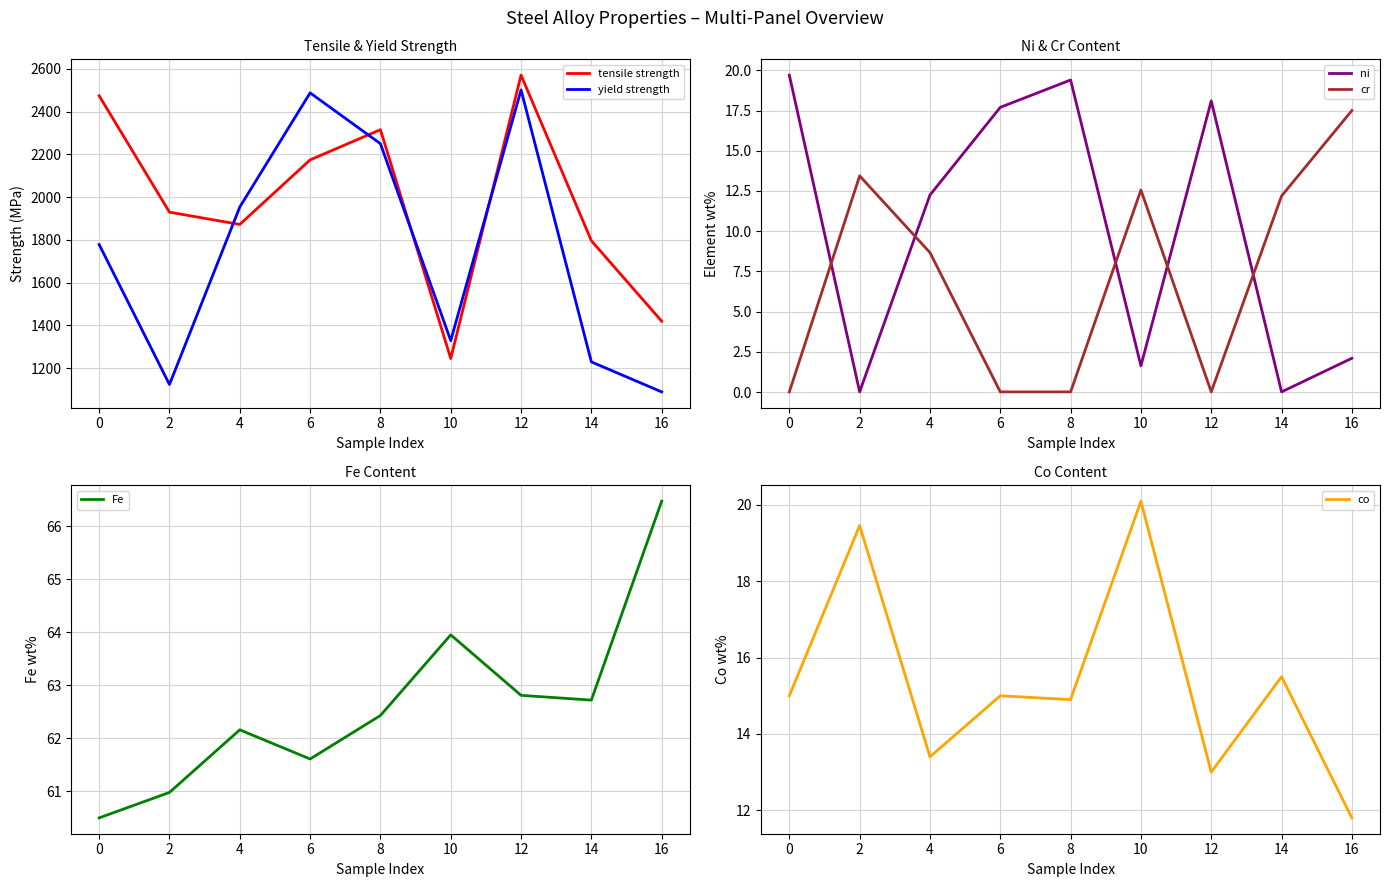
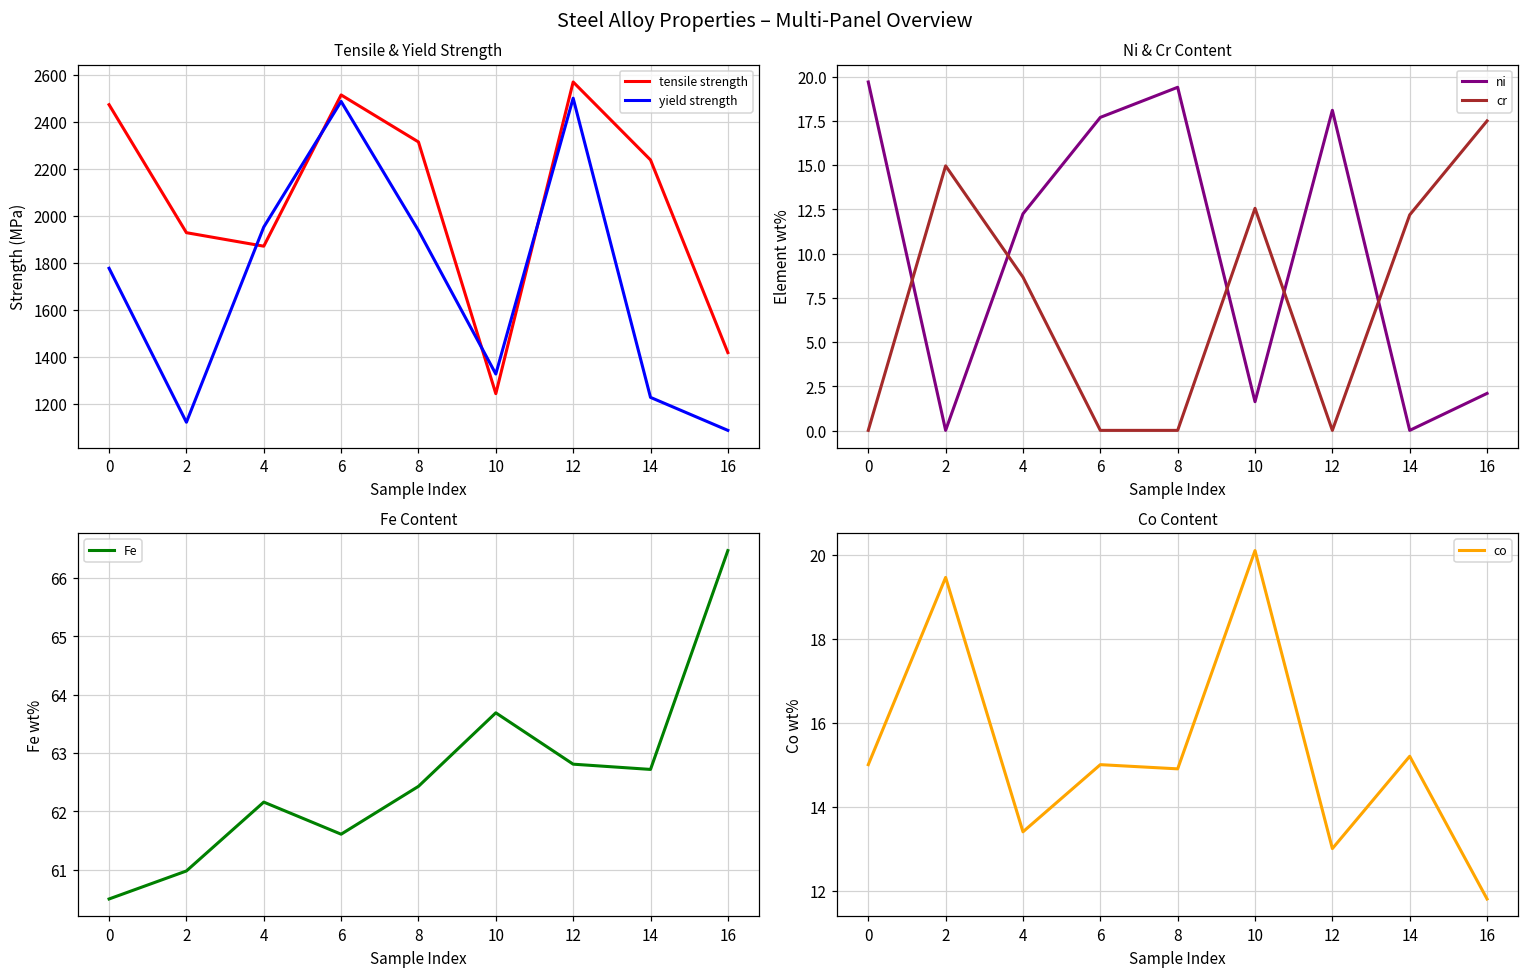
  {
    "Tensile & Yield Strength": {
      "tensile strength": {
        "0": 2470,
        "2": 1930,
        "4": 1870,
-       "6": 2170,
+       "6": 2510,
        "8": 2320,
        "10": 1240,
        "12": 2570,
-       "14": 1800,
+       "14": 2240,
        "16": 1420
      },
      "yield strength": {
        "0": 1780,
        "2": 1120,
        "4": 1950,
        "6": 2490,
-       "8": 2250,
+       "8": 1940,
        "10": 1330,
        "12": 2500,
        "14": 1230,
        "16": 1090
      }
    },
    "Ni & Cr Content": {
      "ni": {
        "0": 19.7,
        "2": 0.0,
        "4": 12.3,
        "6": 17.7,
        "8": 19.4,
        "10": 1.6,
        "12": 18.1,
        "14": 0.0,
        "16": 2.1
      },
      "cr": {
        "0": 0.0,
-       "2": 13.4,
+       "2": 15.0,
        "4": 8.7,
        "6": 0.0,
        "8": 0.0,
        "10": 12.6,
        "12": 0.0,
        "14": 12.2,
        "16": 17.5
      }
    },
    "Fe Content": {
      "0": 60.5,
      "2": 61.0,
      "4": 62.2,
      "6": 61.6,
      "8": 62.4,
-     "10": 64.0,
+     "10": 63.7,
      "12": 62.8,
      "14": 62.7,
      "16": 66.5
    },
    "Co Content": {
      "0": 15.0,
      "2": 19.5,
      "4": 13.4,
      "6": 15.0,
      "8": 14.9,
      "10": 20.1,
      "12": 13.0,
-     "14": 15.5,
+     "14": 15.2,
      "16": 11.8
    }
  }
